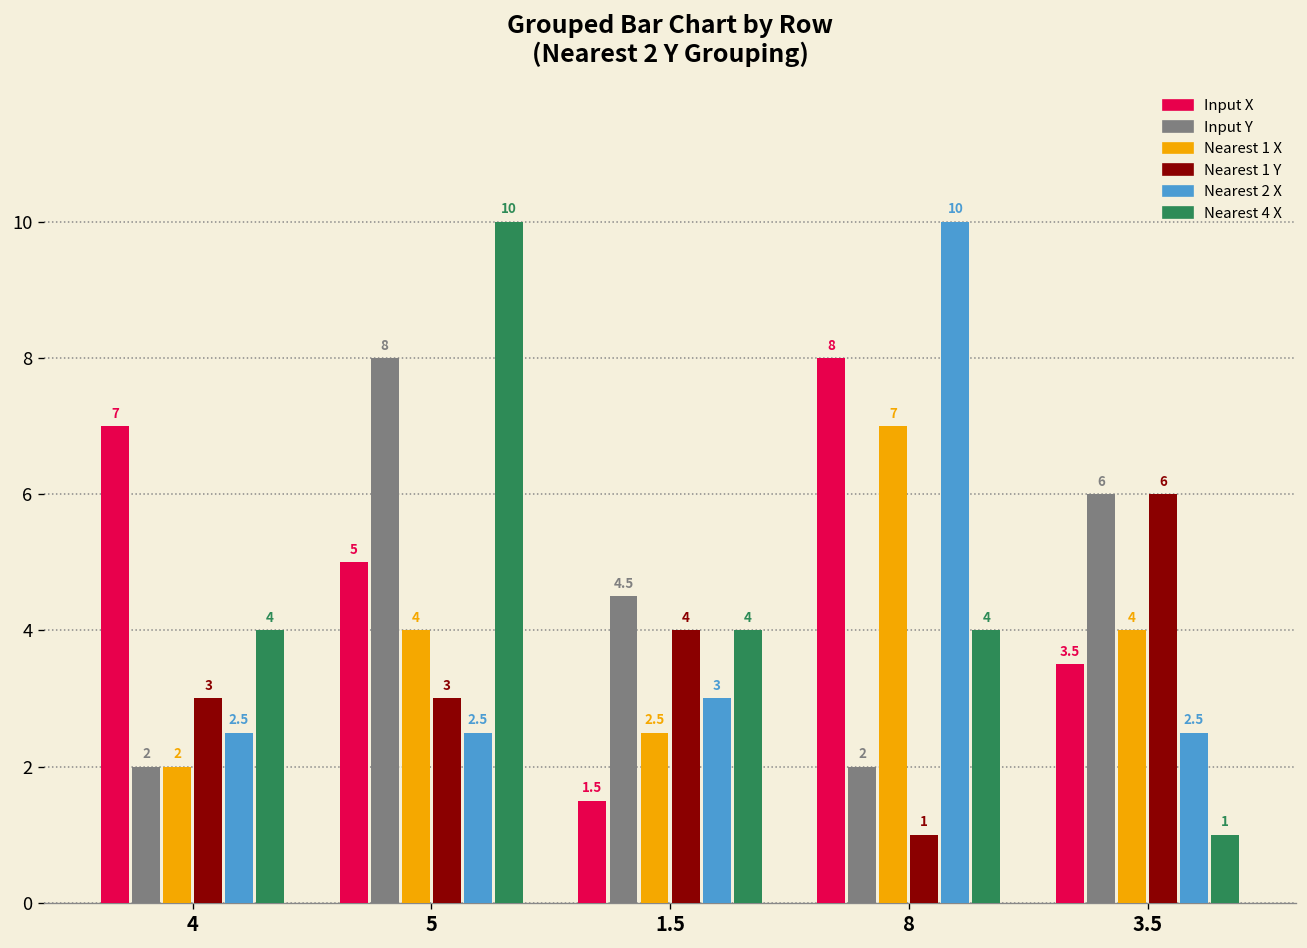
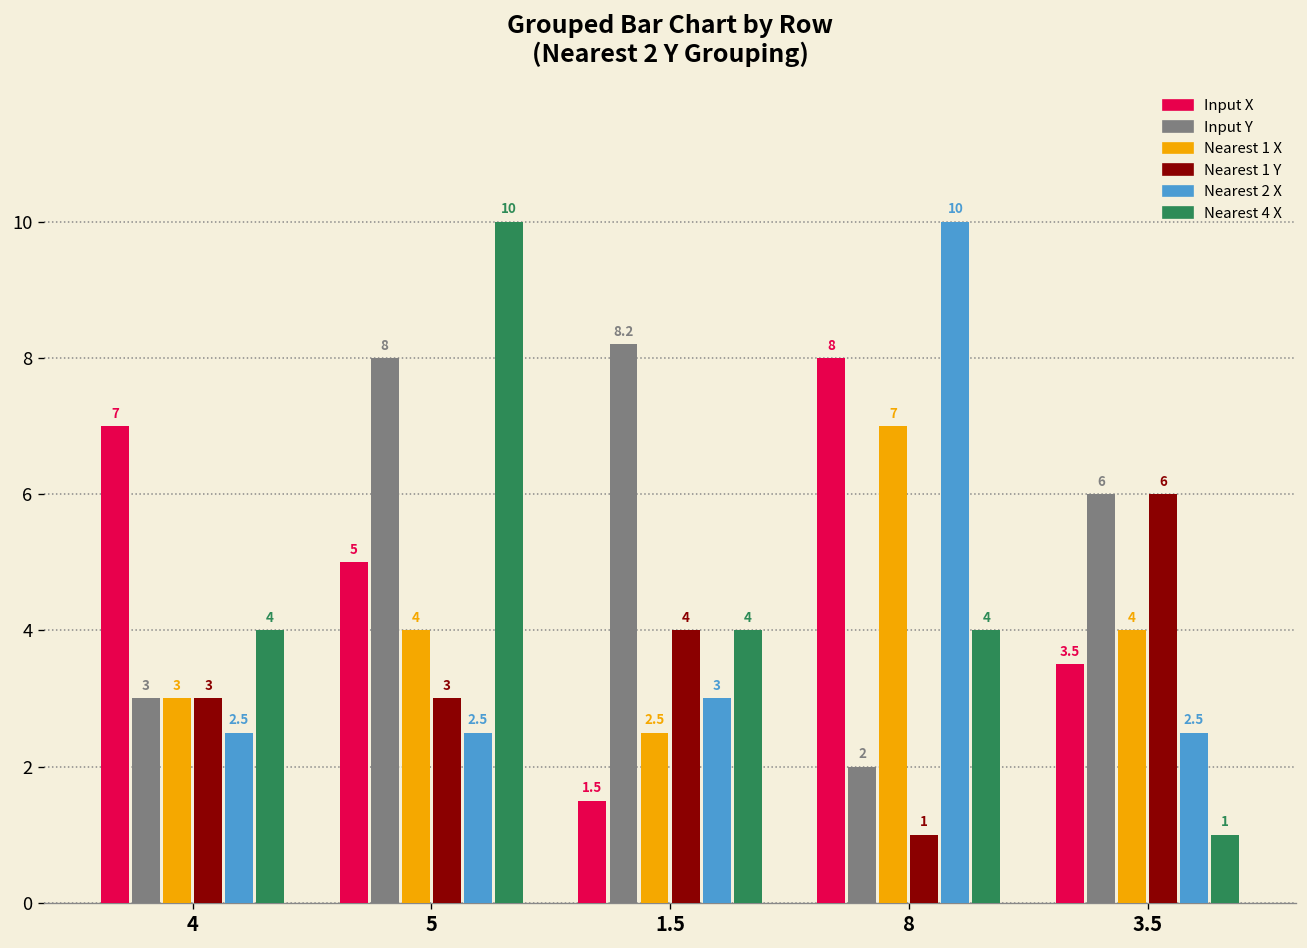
  {
    "Input X": {
      "4": 7,
      "5": 5,
      "1.5": 1.5,
      "8": 8,
      "3.5": 3.5
    },
    "Input Y": {
-     "4": 2,
+     "4": 3,
      "5": 8,
-     "1.5": 4.5,
+     "1.5": 8.2,
      "8": 2,
      "3.5": 6
    },
    "Nearest 1 X": {
-     "4": 2,
+     "4": 3,
      "5": 4,
      "1.5": 2.5,
      "8": 7,
      "3.5": 4
    },
    "Nearest 1 Y": {
      "4": 3,
      "5": 3,
      "1.5": 4,
      "8": 1,
      "3.5": 6
    },
    "Nearest 2 X": {
      "4": 2.5,
      "5": 2.5,
      "1.5": 3,
      "8": 10,
      "3.5": 2.5
    },
    "Nearest 4 X": {
      "4": 4,
      "5": 10,
      "1.5": 4,
      "8": 4,
      "3.5": 1
    }
  }
